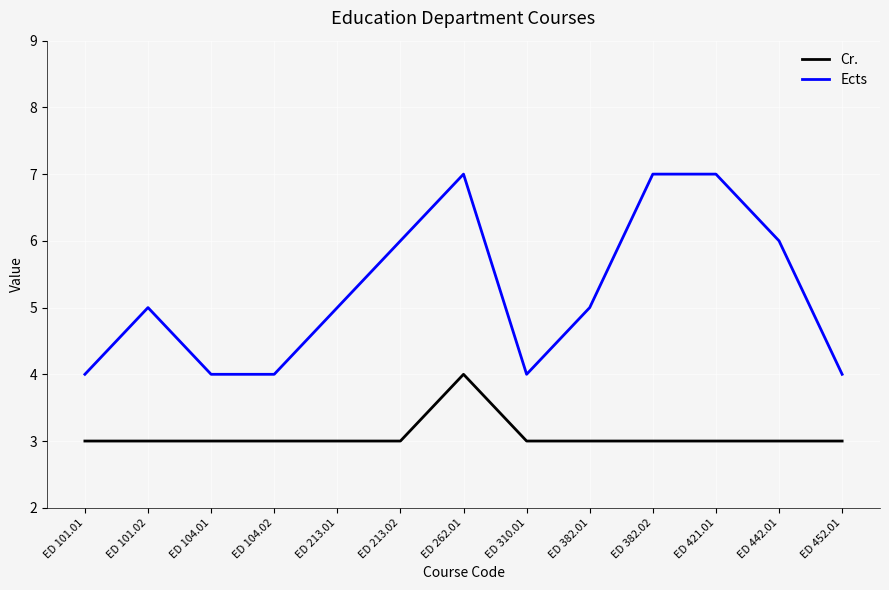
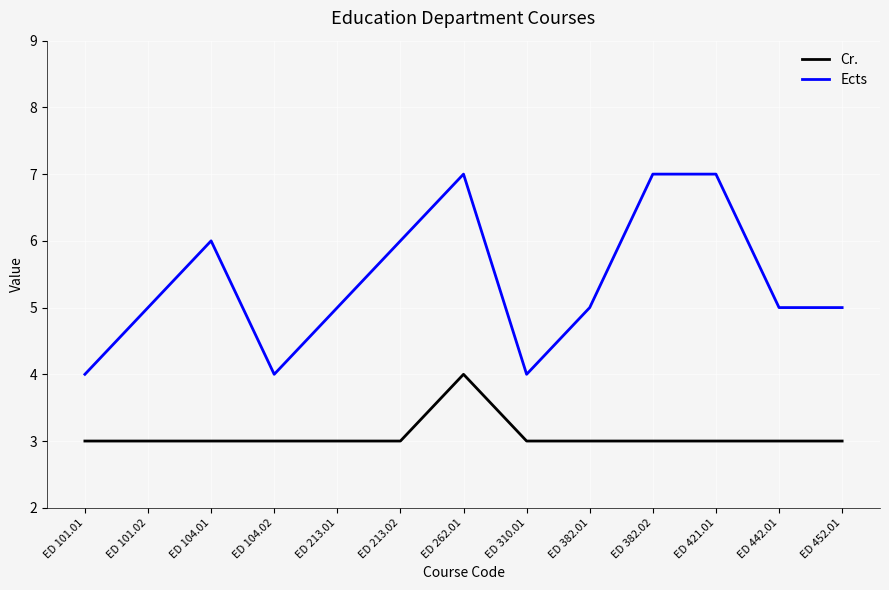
  {
    "Cr.": {
      "ED 101.01": 3,
      "ED 101.02": 3,
      "ED 104.01": 3,
      "ED 104.02": 3,
      "ED 213.01": 3,
      "ED 213.02": 3,
      "ED 262.01": 4,
      "ED 310.01": 3,
      "ED 382.01": 3,
      "ED 382.02": 3,
      "ED 421.01": 3,
      "ED 442.01": 3,
      "ED 452.01": 3
    },
    "Ects": {
      "ED 101.01": 4,
      "ED 101.02": 5,
-     "ED 104.01": 4,
+     "ED 104.01": 6,
      "ED 104.02": 4,
      "ED 213.01": 5,
      "ED 213.02": 6,
      "ED 262.01": 7,
      "ED 310.01": 4,
      "ED 382.01": 5,
      "ED 382.02": 7,
      "ED 421.01": 7,
-     "ED 442.01": 6,
-     "ED 452.01": 4
+     "ED 442.01": 5,
+     "ED 452.01": 5
    }
  }
